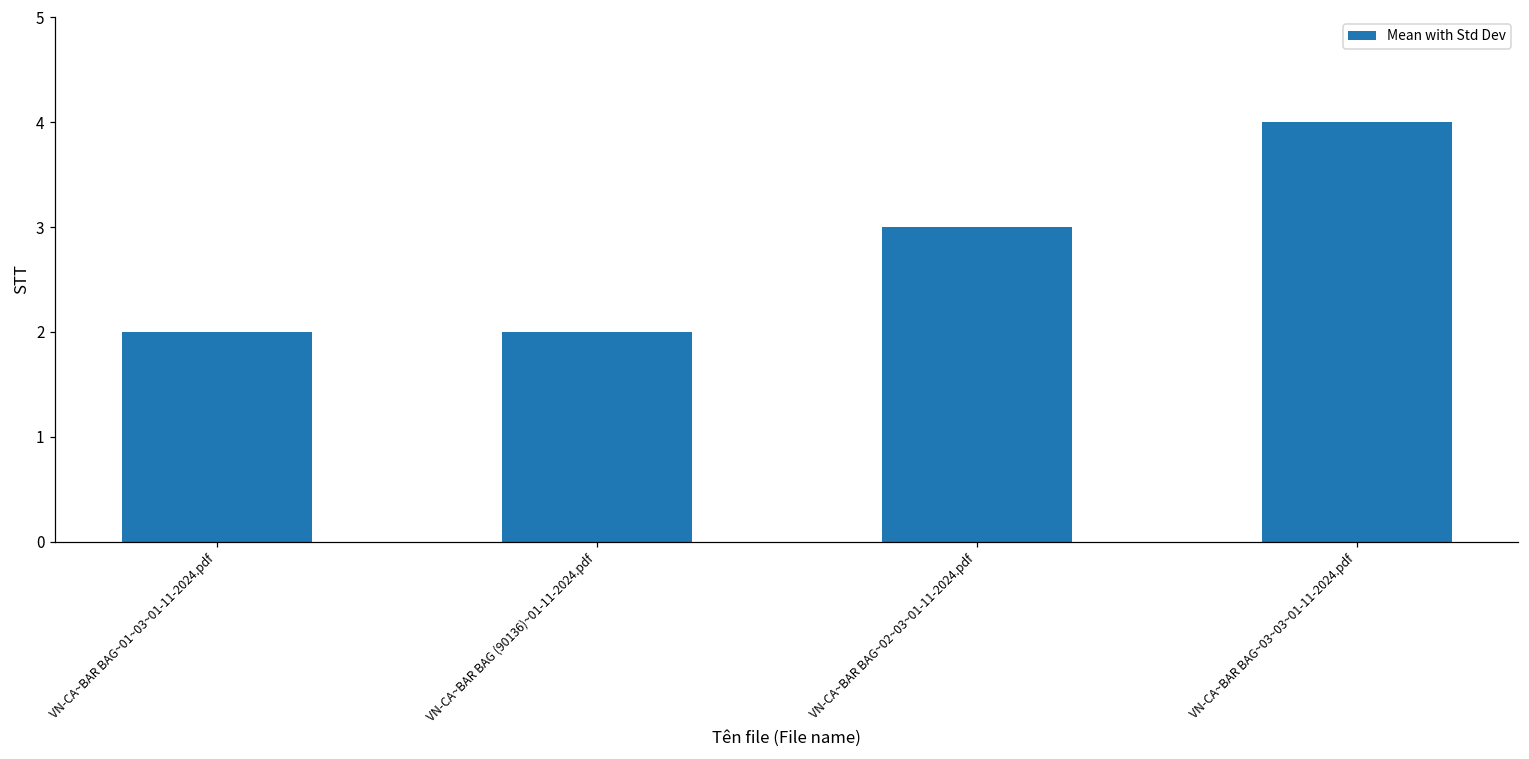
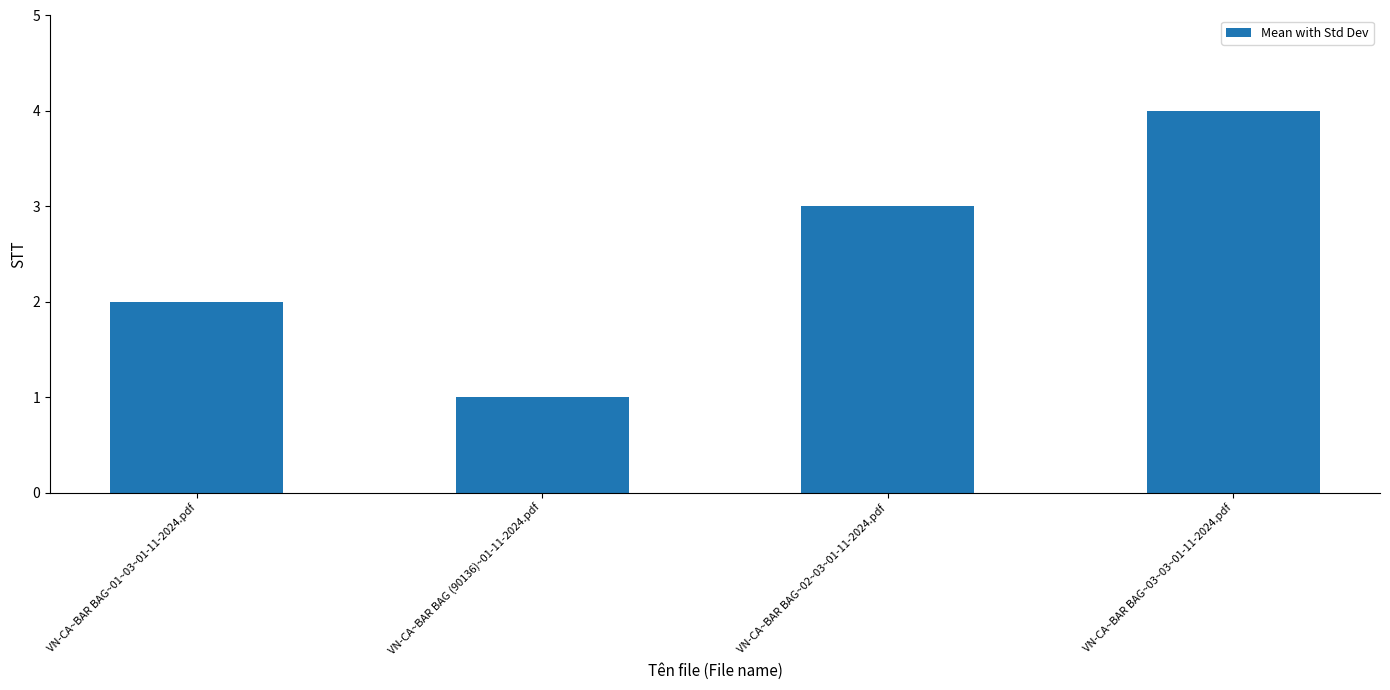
  {
    "VN-CA~BAR BAG~01~03~01-11-2024.pdf": 2,
-   "VN-CA~BAR BAG (90136)~01-11-2024.pdf": 2,
+   "VN-CA~BAR BAG (90136)~01-11-2024.pdf": 1,
    "VN-CA~BAR BAG~02~03~01-11-2024.pdf": 3,
    "VN-CA~BAR BAG~03~03~01-11-2024.pdf": 4
  }
